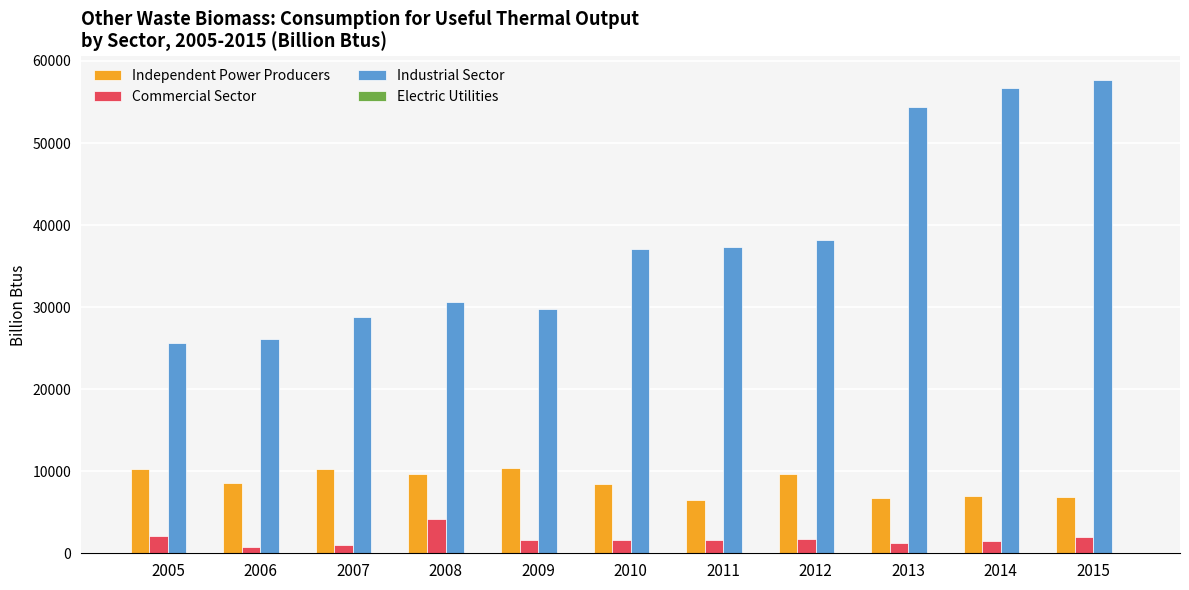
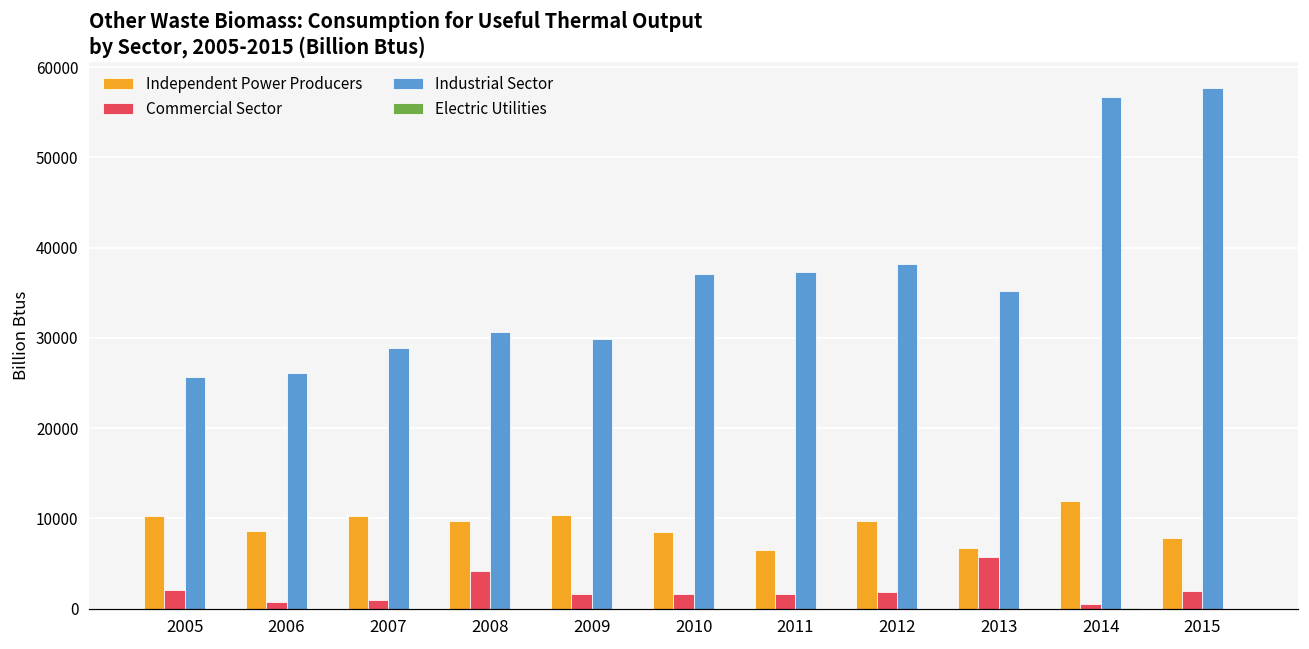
  {
    "Independent Power Producers": {
      "2005": 10000,
      "2006": 9000,
      "2007": 10000,
      "2008": 10000,
      "2009": 10000,
      "2010": 8000,
      "2011": 6000,
      "2012": 10000,
      "2013": 7000,
-     "2014": 7000,
-     "2015": 7000
+     "2014": 12000,
+     "2015": 8000
    },
    "Commercial Sector": {
      "2005": 2000,
      "2006": 1000,
      "2007": 1000,
      "2008": 4000,
      "2009": 2000,
      "2010": 2000,
      "2011": 2000,
      "2012": 2000,
-     "2013": 1000,
-     "2014": 2000,
+     "2013": 6000,
+     "2014": 1000,
      "2015": 2000
    },
    "Industrial Sector": {
      "2005": 26000,
      "2006": 26000,
      "2007": 29000,
      "2008": 31000,
      "2009": 30000,
      "2010": 37000,
      "2011": 37000,
      "2012": 38000,
-     "2013": 54000,
+     "2013": 35000,
      "2014": 57000,
      "2015": 58000
    },
    "Electric Utilities": {
      "2005": 0,
      "2006": 0,
      "2007": 0,
      "2008": 0,
      "2009": 0,
      "2010": 0,
      "2011": 0,
      "2012": 0,
      "2013": 0
    }
  }
